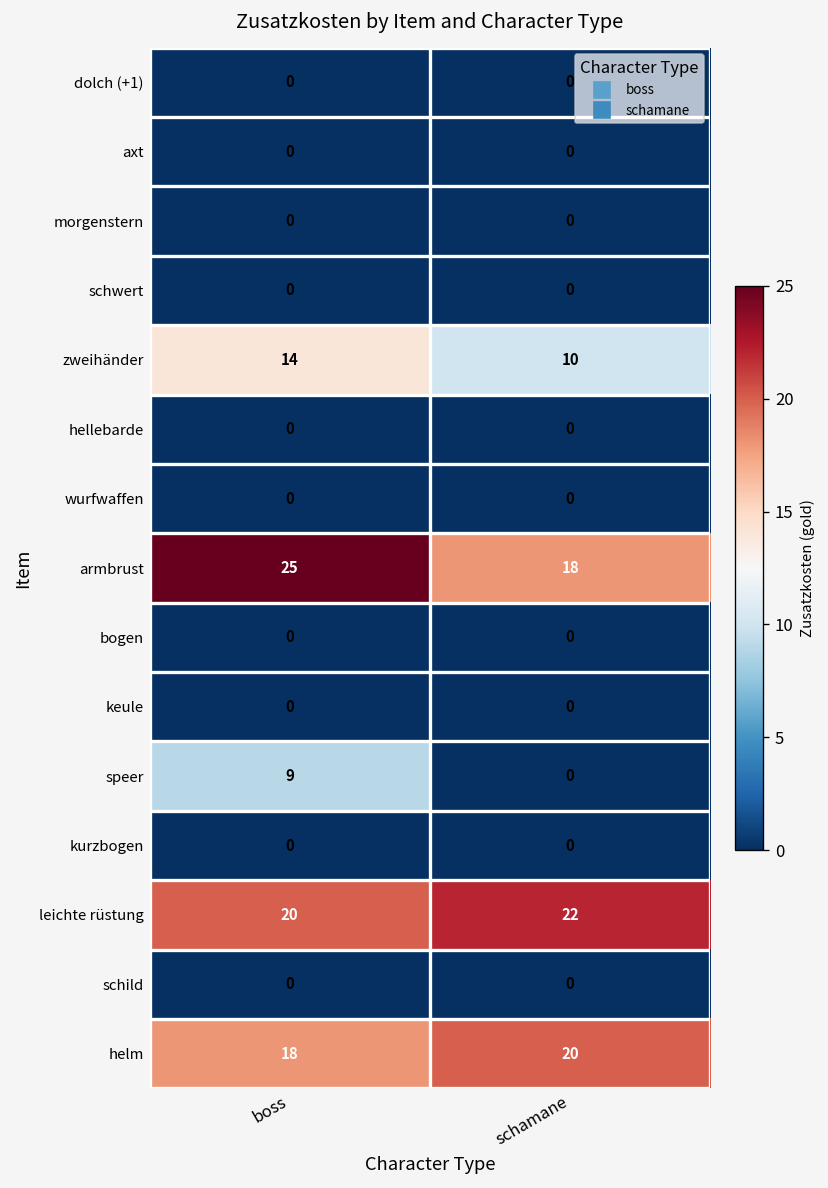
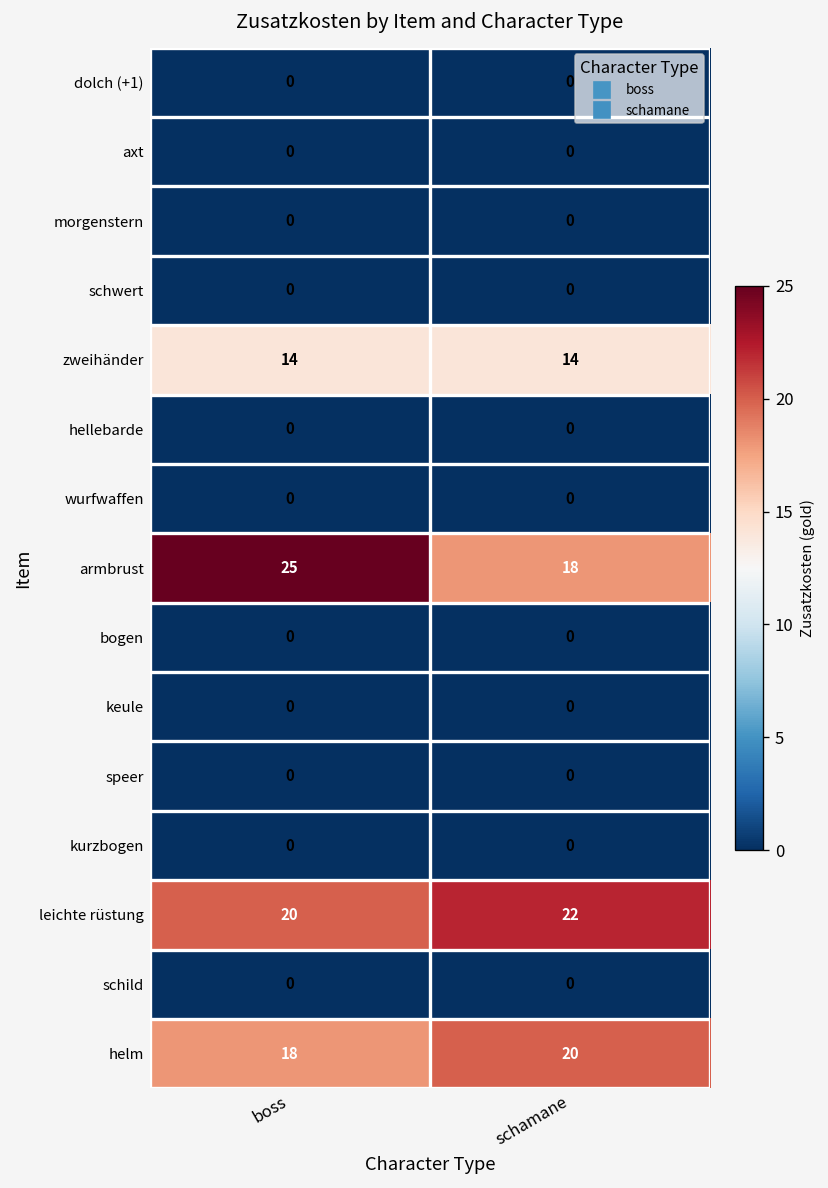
  {
    "dolch (+1)": {
      "boss": 0,
      "schamane": 0
    },
    "axt": {
      "boss": 0,
      "schamane": 0
    },
    "morgenstern": {
      "boss": 0,
      "schamane": 0
    },
    "schwert": {
      "boss": 0,
      "schamane": 0
    },
    "zweihänder": {
      "boss": 14,
-     "schamane": 10
+     "schamane": 14
    },
    "hellebarde": {
      "boss": 0,
      "schamane": 0
    },
    "wurfwaffen": {
      "boss": 0,
      "schamane": 0
    },
    "armbrust": {
      "boss": 25,
      "schamane": 18
    },
    "bogen": {
      "boss": 0,
      "schamane": 0
    },
    "keule": {
      "boss": 0,
      "schamane": 0
    },
    "speer": {
-     "boss": 9,
+     "boss": 0,
      "schamane": 0
    },
    "kurzbogen": {
      "boss": 0,
      "schamane": 0
    },
    "leichte rüstung": {
      "boss": 20,
      "schamane": 22
    },
    "schild": {
      "boss": 0,
      "schamane": 0
    },
    "helm": {
      "boss": 18,
      "schamane": 20
    }
  }
